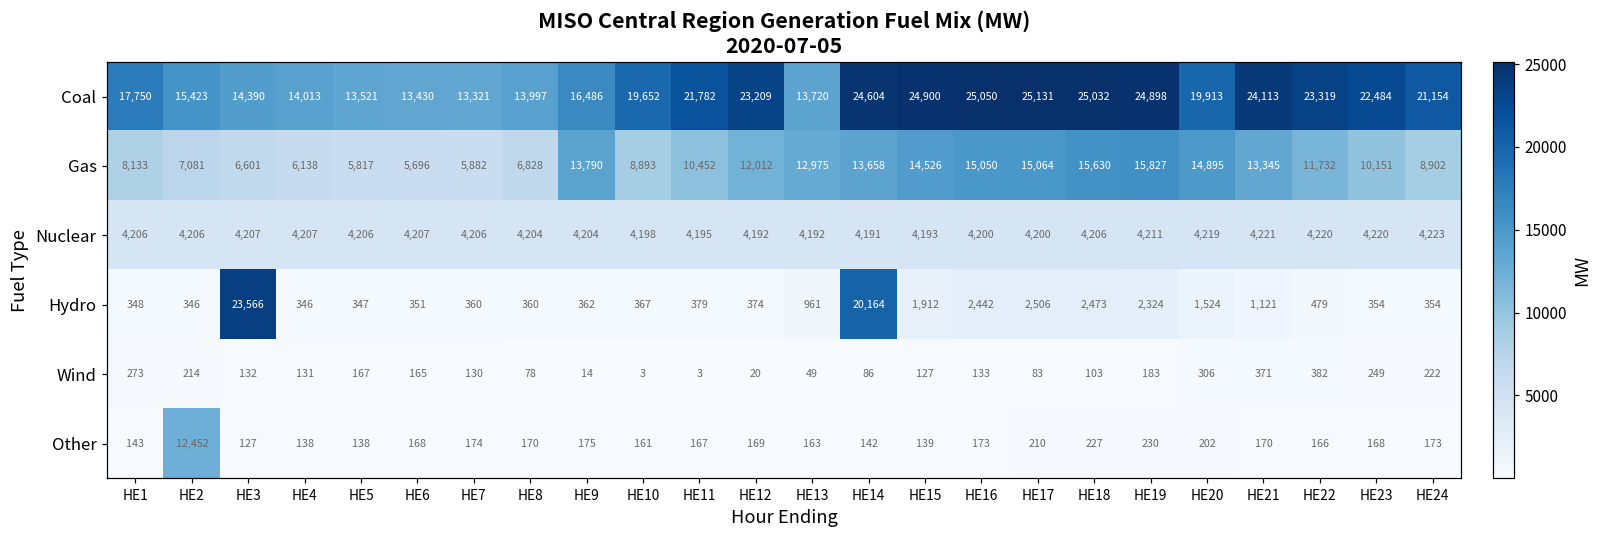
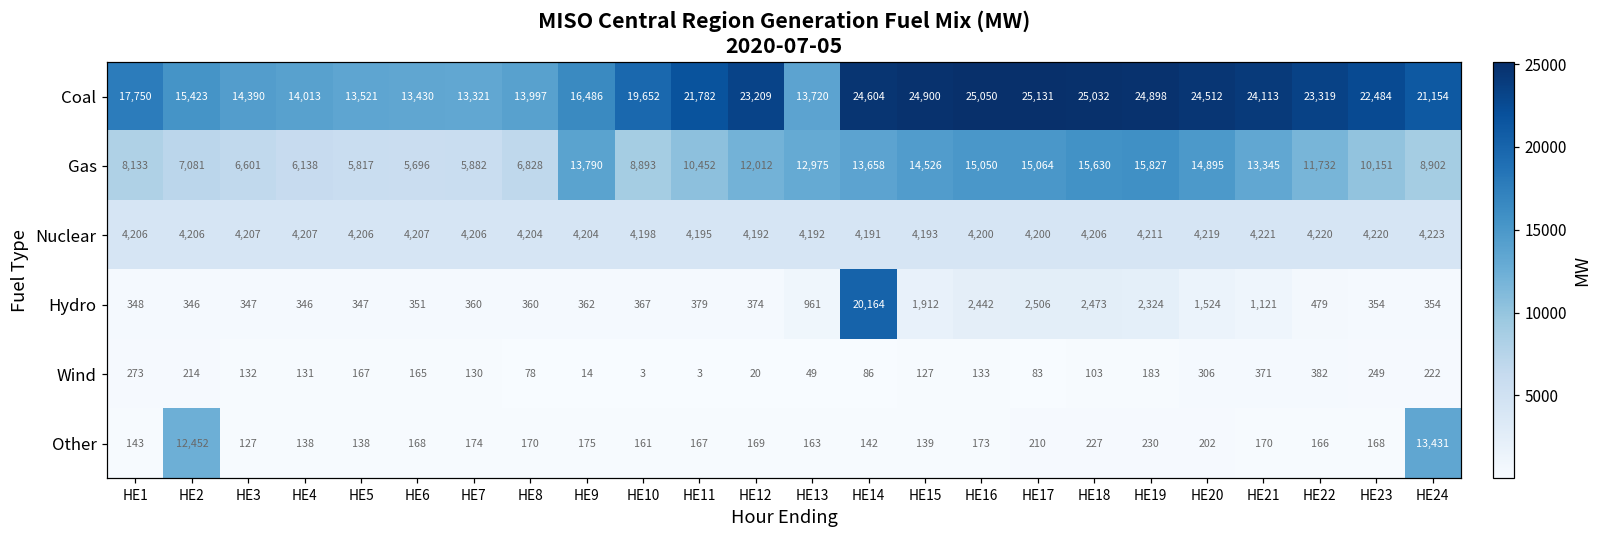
  {
    "Coal": {
      "HE1": "17,750",
      "HE2": "15,423",
      "HE3": "14,390",
      "HE4": "14,013",
      "HE5": "13,521",
      "HE6": "13,430",
      "HE7": "13,321",
      "HE8": "13,997",
      "HE9": "16,486",
      "HE10": "19,652",
      "HE11": "21,782",
      "HE12": "23,209",
      "HE13": "13,720",
      "HE14": "24,604",
      "HE15": "24,900",
      "HE16": "25,050",
      "HE17": "25,131",
      "HE18": "25,032",
      "HE19": "24,898",
-     "HE20": "19,913",
+     "HE20": "24,512",
      "HE21": "24,113",
      "HE22": "23,319",
      "HE23": "22,484",
      "HE24": "21,154"
    },
    "Gas": {
      "HE1": "8,133",
      "HE2": "7,081",
      "HE3": "6,601",
      "HE4": "6,138",
      "HE5": "5,817",
      "HE6": "5,696",
      "HE7": "5,882",
      "HE8": "6,828",
      "HE9": "13,790",
      "HE10": "8,893",
      "HE11": "10,452",
      "HE12": "12,012",
      "HE13": "12,975",
      "HE14": "13,658",
      "HE15": "14,526",
      "HE16": "15,050",
      "HE17": "15,064",
      "HE18": "15,630",
      "HE19": "15,827",
      "HE20": "14,895",
      "HE21": "13,345",
      "HE22": "11,732",
      "HE23": "10,151",
      "HE24": "8,902"
    },
    "Nuclear": {
      "HE1": "4,206",
      "HE2": "4,206",
      "HE3": "4,207",
      "HE4": "4,207",
      "HE5": "4,206",
      "HE6": "4,207",
      "HE7": "4,206",
      "HE8": "4,204",
      "HE9": "4,204",
      "HE10": "4,198",
      "HE11": "4,195",
      "HE12": "4,192",
      "HE13": "4,192",
      "HE14": "4,191",
      "HE15": "4,193",
      "HE16": "4,200",
      "HE17": "4,200",
      "HE18": "4,206",
      "HE19": "4,211",
      "HE20": "4,219",
      "HE21": "4,221",
      "HE22": "4,220",
      "HE23": "4,220",
      "HE24": "4,223"
    },
    "Hydro": {
      "HE1": "348",
      "HE2": "346",
-     "HE3": "23,566",
+     "HE3": "347",
      "HE4": "346",
      "HE5": "347",
      "HE6": "351",
      "HE7": "360",
      "HE8": "360",
      "HE9": "362",
      "HE10": "367",
      "HE11": "379",
      "HE12": "374",
      "HE13": "961",
      "HE14": "20,164",
      "HE15": "1,912",
      "HE16": "2,442",
      "HE17": "2,506",
      "HE18": "2,473",
      "HE19": "2,324",
      "HE20": "1,524",
      "HE21": "1,121",
      "HE22": "479",
      "HE23": "354",
      "HE24": "354"
    },
    "Wind": {
      "HE1": "273",
      "HE2": "214",
      "HE3": "132",
      "HE4": "131",
      "HE5": "167",
      "HE6": "165",
      "HE7": "130",
      "HE8": "78",
      "HE9": "14",
      "HE10": "3",
      "HE11": "3",
      "HE12": "20",
      "HE13": "49",
      "HE14": "86",
      "HE15": "127",
      "HE16": "133",
      "HE17": "83",
      "HE18": "103",
      "HE19": "183",
      "HE20": "306",
      "HE21": "371",
      "HE22": "382",
      "HE23": "249",
      "HE24": "222"
    },
    "Other": {
      "HE1": "143",
      "HE2": "12,452",
      "HE3": "127",
      "HE4": "138",
      "HE5": "138",
      "HE6": "168",
      "HE7": "174",
      "HE8": "170",
      "HE9": "175",
      "HE10": "161",
      "HE11": "167",
      "HE12": "169",
      "HE13": "163",
      "HE14": "142",
      "HE15": "139",
      "HE16": "173",
      "HE17": "210",
      "HE18": "227",
      "HE19": "230",
      "HE20": "202",
      "HE21": "170",
      "HE22": "166",
      "HE23": "168",
-     "HE24": "173"
+     "HE24": "13,431"
    }
  }
